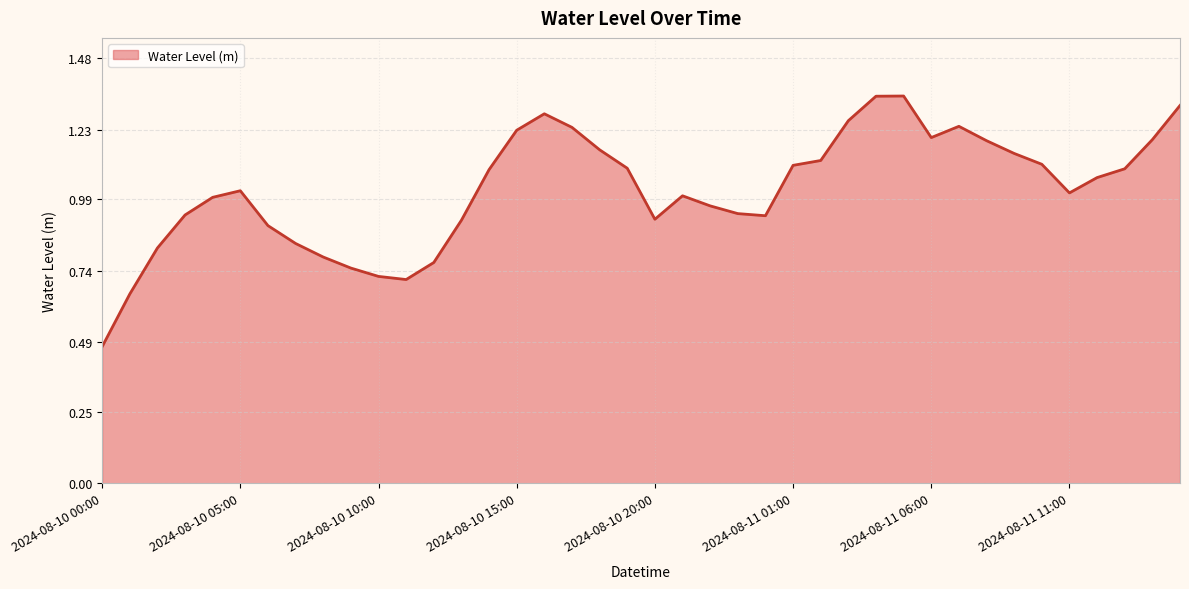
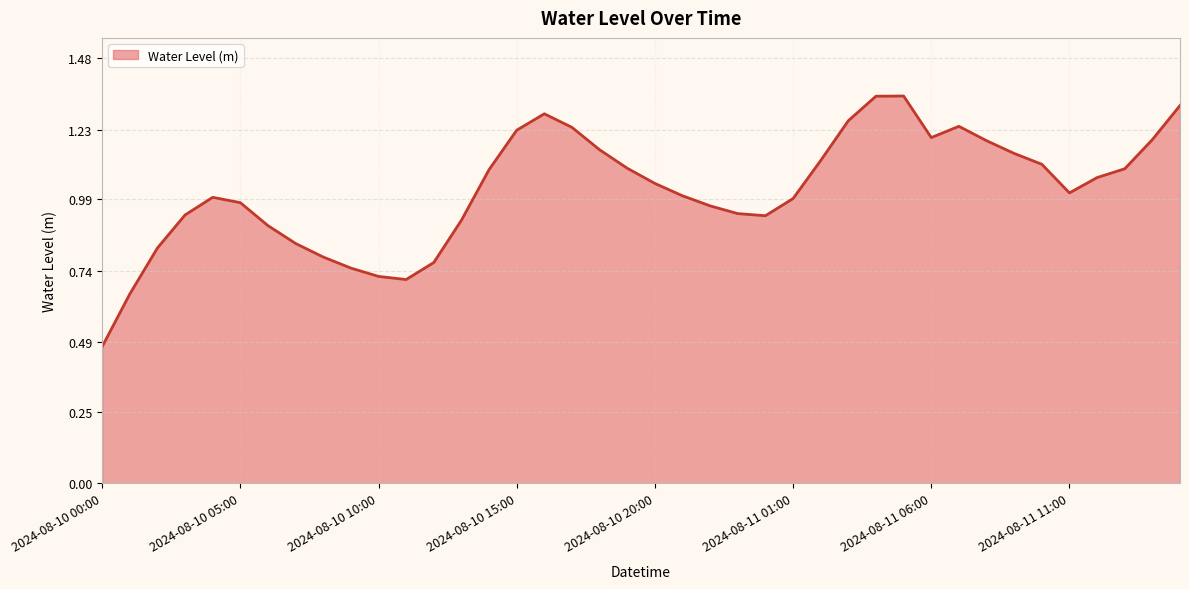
  {
    "2024-08-10 00:00": 0.48,
-   "2024-08-10 05:00": 1.02,
+   "2024-08-10 05:00": 0.98,
    "2024-08-10 10:00": 0.72,
    "2024-08-10 15:00": 1.23,
-   "2024-08-10 20:00": 0.92,
-   "2024-08-11 01:00": 1.11,
+   "2024-08-10 20:00": 1.04,
+   "2024-08-11 01:00": 0.99,
    "2024-08-11 06:00": 1.20,
    "2024-08-11 11:00": 1.01
  }
